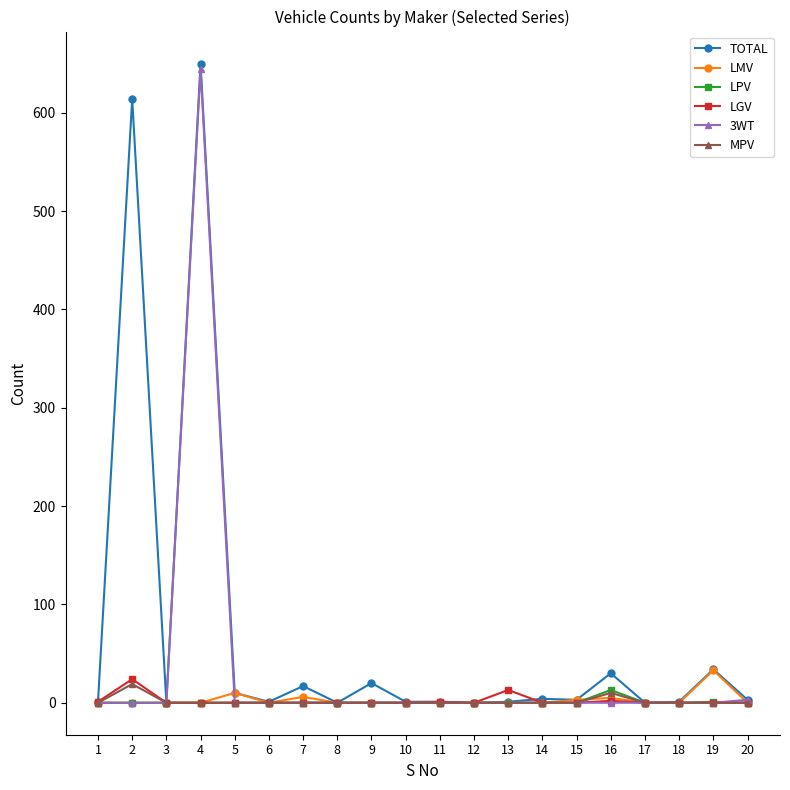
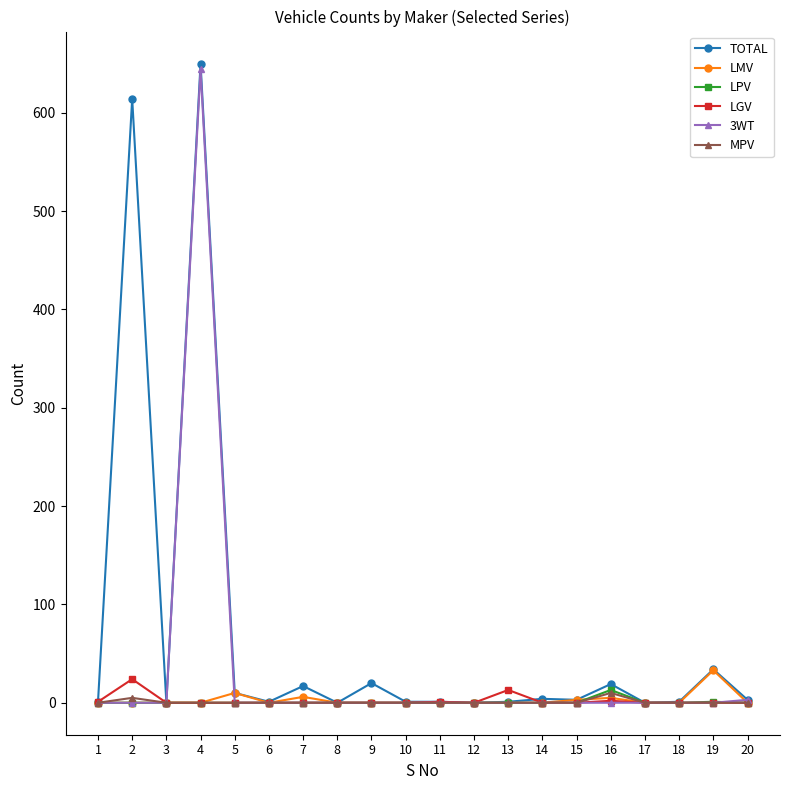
  {
    "TOTAL": {
      "2": 610,
      "4": 650,
      "7": 20,
      "9": 20,
      "14": 0,
-     "16": 30
+     "16": 20
    },
    "LMV": {
      "7": 10,
      "16": 10
    },
    "LPV": {
      "16": 10
    },
    "LGV": {
      "2": 20,
      "13": 10
    },
    "3WT": {
      "4": 640
    },
    "MPV": {
-     "2": 20,
+     "2": 10,
      "16": 10
    }
  }
